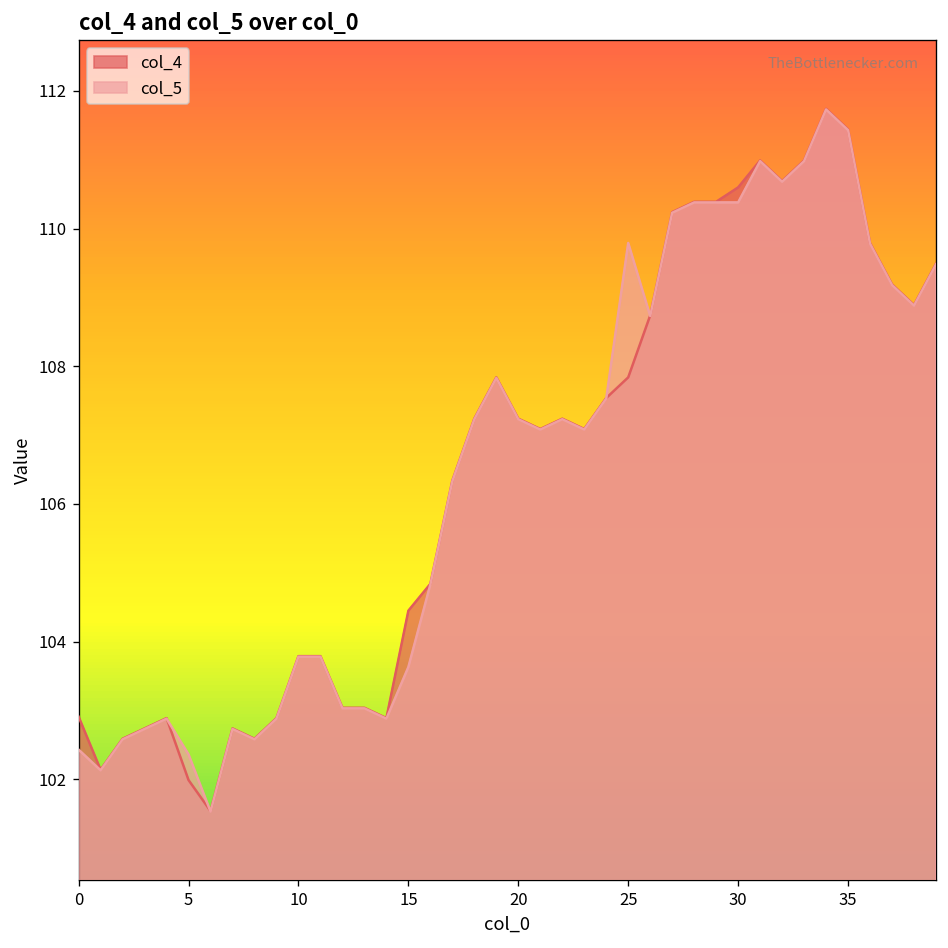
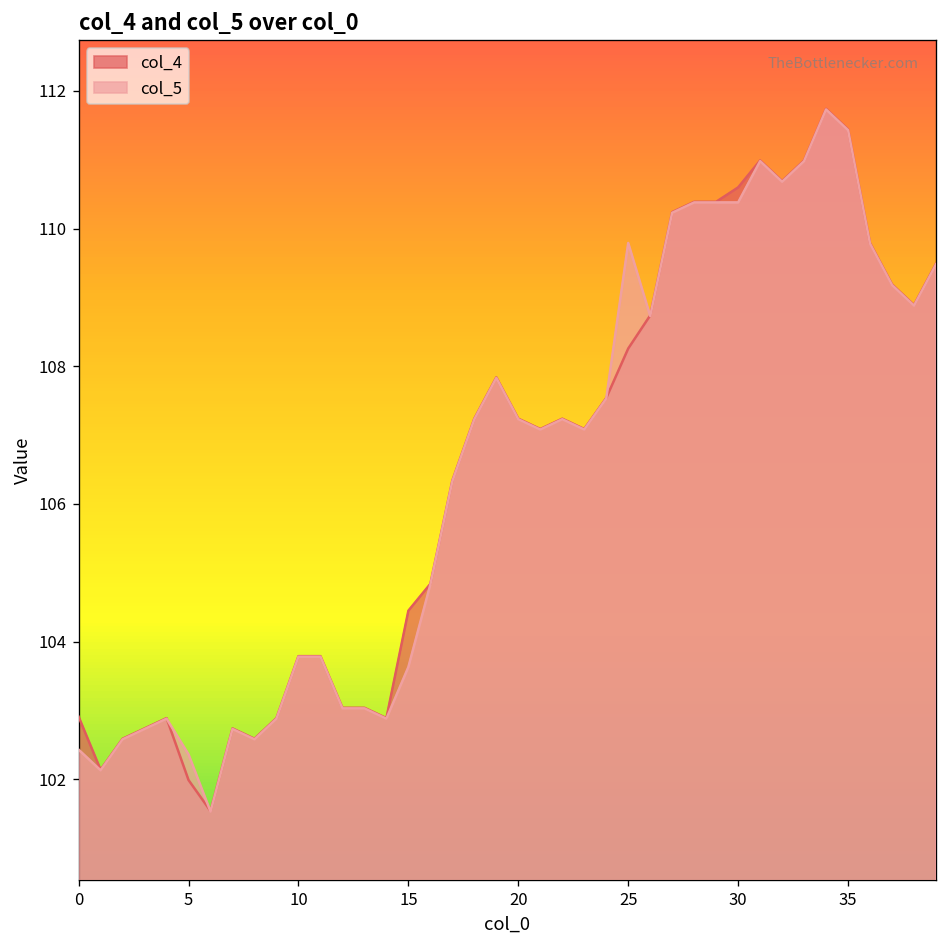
  {
    "col_4": {
      "0": 102.9,
      "5": 102.0,
      "15": 104.4,
-     "25": 107.8,
+     "25": 108.3,
      "30": 110.6
    },
    "col_5": {
      "0": 102.4,
      "5": 102.4,
      "15": 103.6,
      "25": 109.8,
      "30": 110.4
    }
  }
